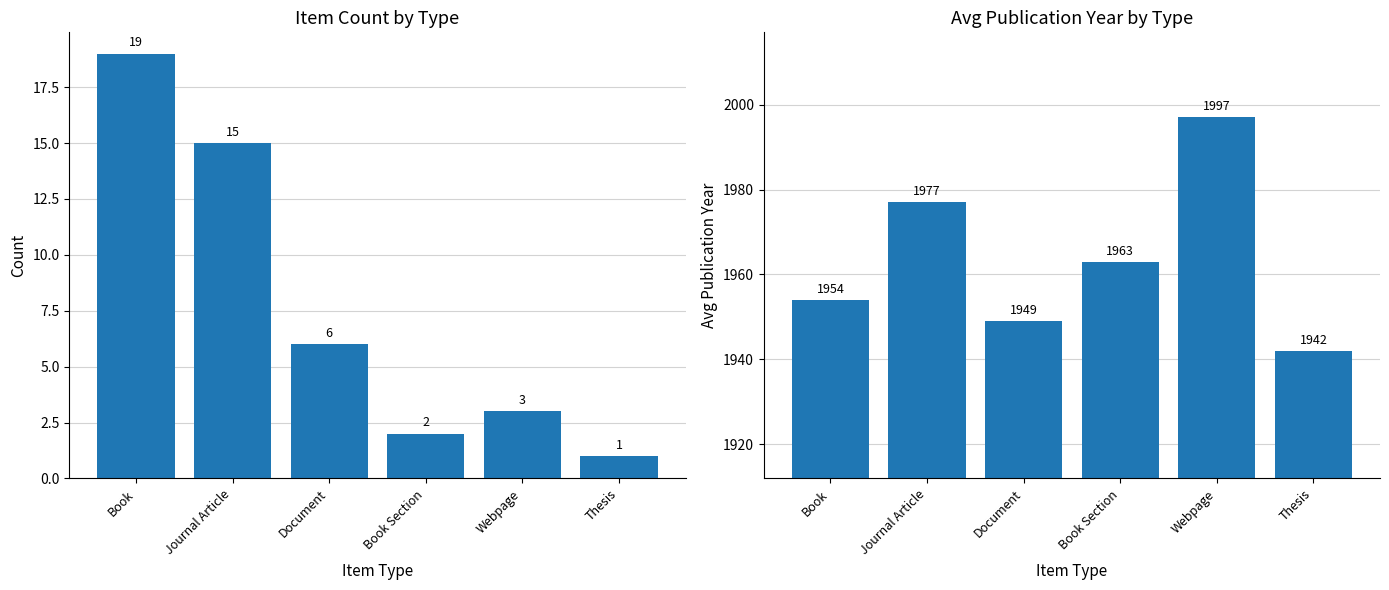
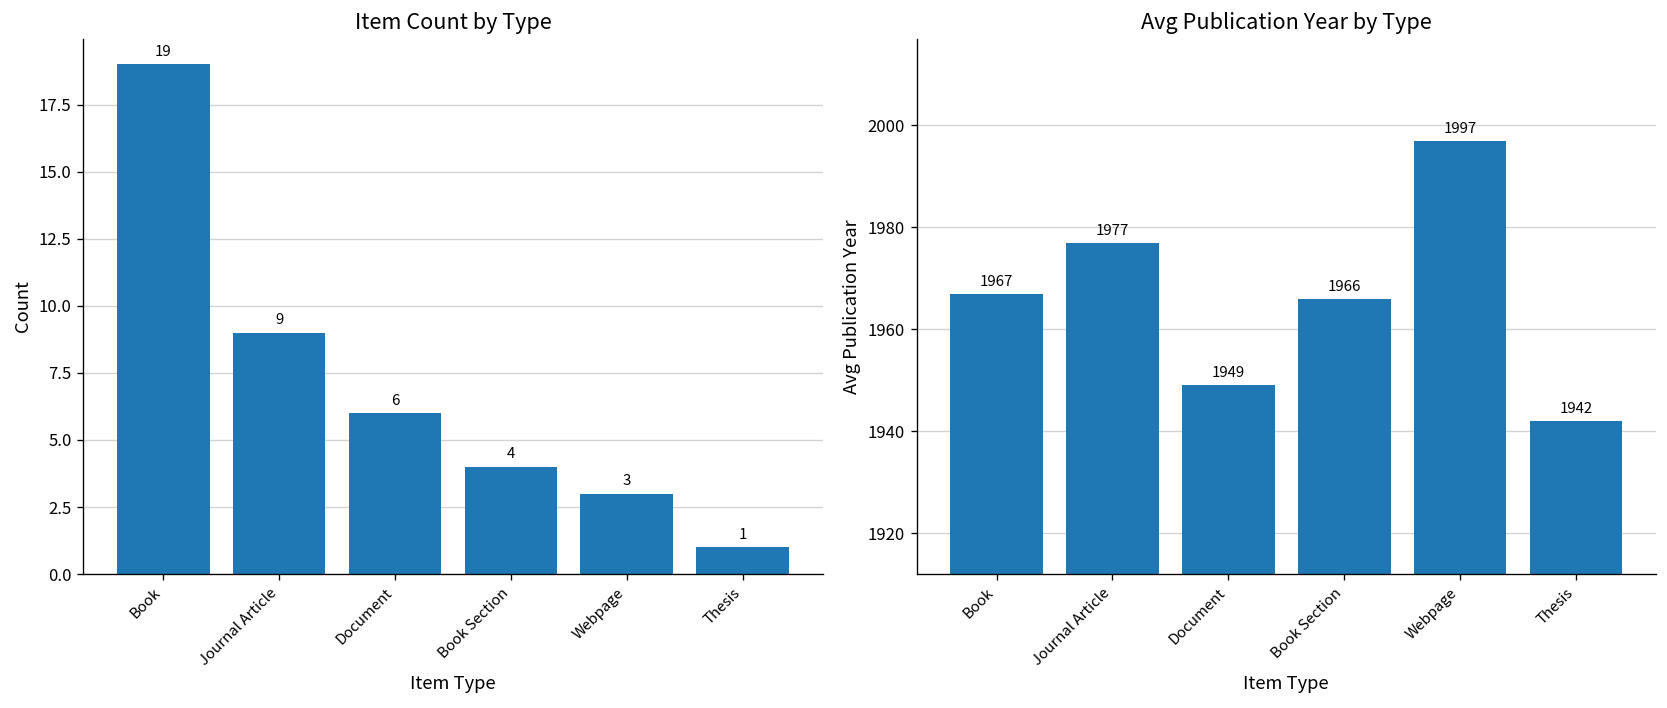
  {
    "Item Count by Type": {
      "Book": 19,
-     "Journal Article": 15,
+     "Journal Article": 9,
      "Document": 6,
-     "Book Section": 2,
+     "Book Section": 4,
      "Webpage": 3,
      "Thesis": 1
    },
    "Avg Publication Year by Type": {
-     "Book": 1954,
+     "Book": 1967,
      "Journal Article": 1977,
      "Document": 1949,
-     "Book Section": 1963,
+     "Book Section": 1966,
      "Webpage": 1997,
      "Thesis": 1942
    }
  }
